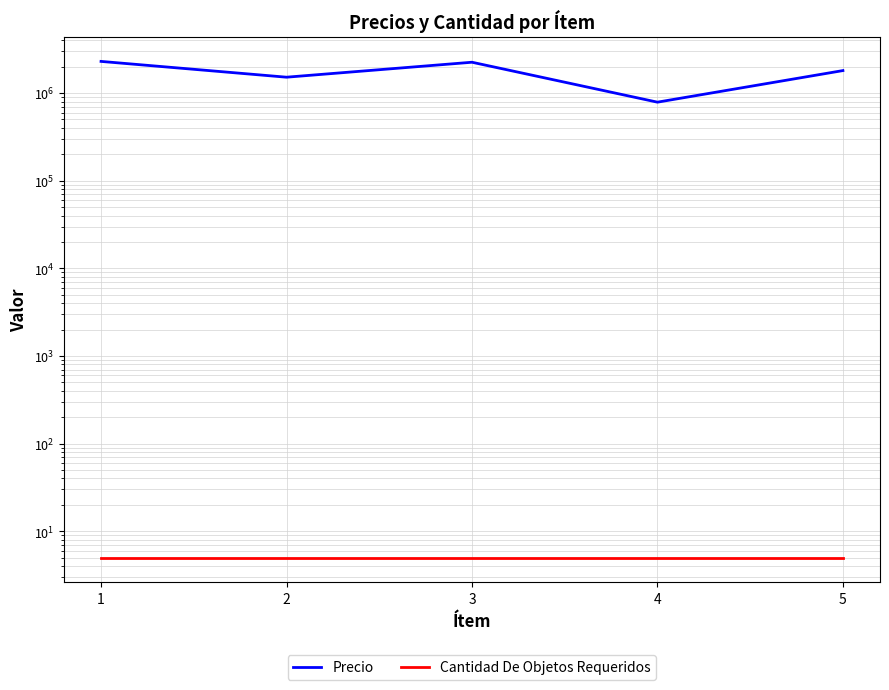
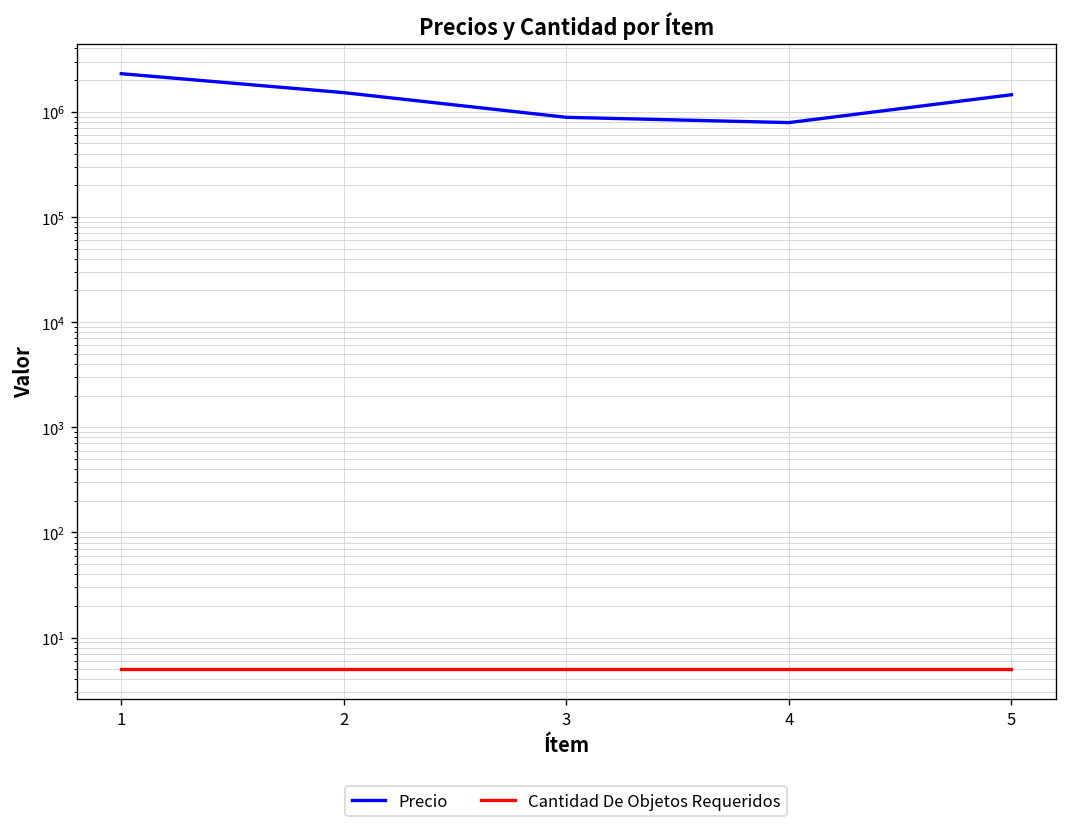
  {
    "Precio": {
      "1": 2300000,
      "2": 1500000,
-     "3": 2200000,
+     "3": 900000,
      "4": 800000,
-     "5": 1800000
+     "5": 1500000
    },
    "Cantidad De Objetos Requeridos": {
      "1": 5,
      "2": 5,
      "3": 5,
      "4": 5,
      "5": 5
    }
  }
